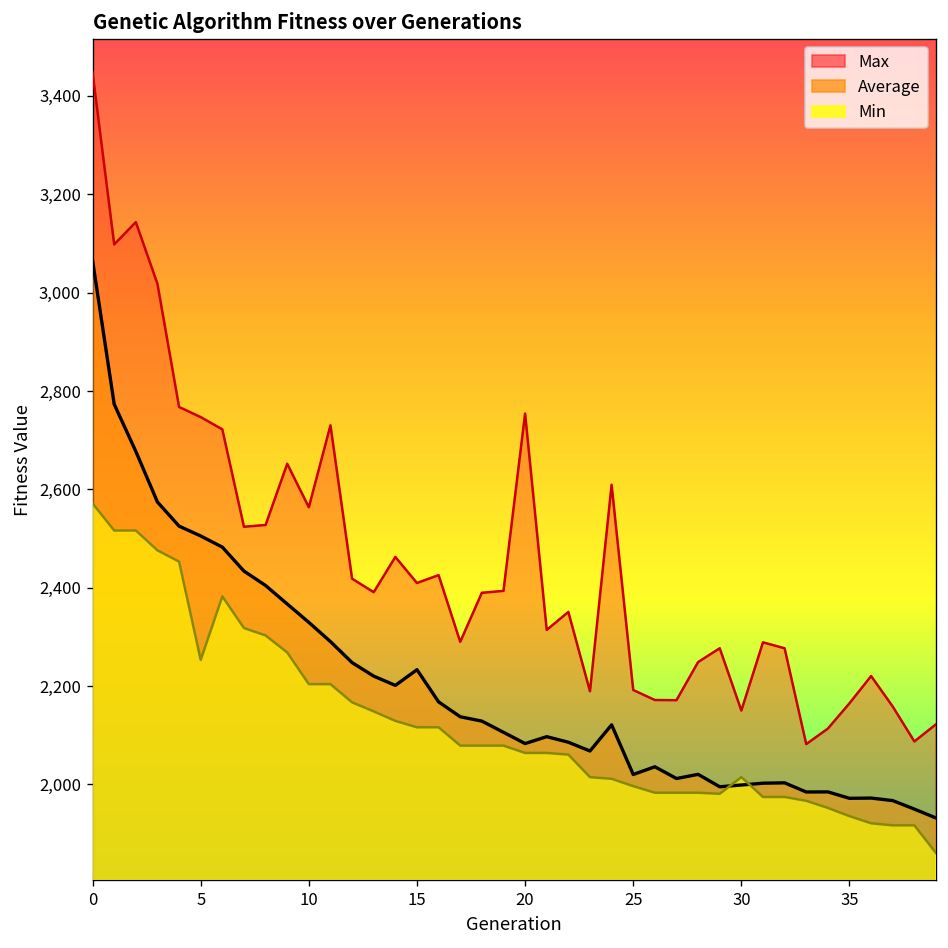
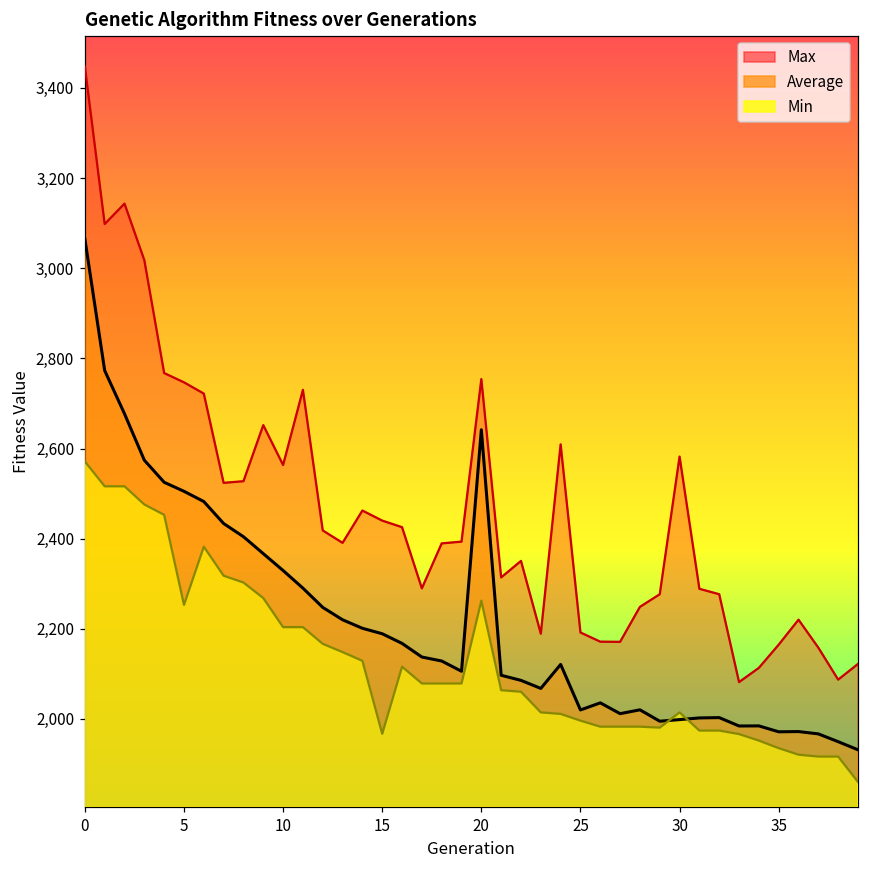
  {
    "Max": {
      "0": "3,450",
      "5": "2,750",
      "10": "2,560",
-     "15": "2,410",
+     "15": "2,440",
      "20": "2,750",
      "25": "2,190",
-     "30": "2,150",
+     "30": "2,580",
      "35": "2,160"
    },
    "Average": {
      "0": "3,060",
      "5": "2,510",
      "10": "2,330",
-     "15": "2,230",
-     "20": "2,080",
+     "15": "2,190",
+     "20": "2,640",
      "25": "2,020",
      "30": "2,000",
      "35": "1,970"
    },
    "Min": {
      "0": "2,570",
      "5": "2,250",
      "10": "2,200",
-     "15": "2,120",
-     "20": "2,060",
+     "15": "1,970",
+     "20": "2,260",
      "25": "2,000",
      "30": "2,010",
      "35": "1,940"
    }
  }
